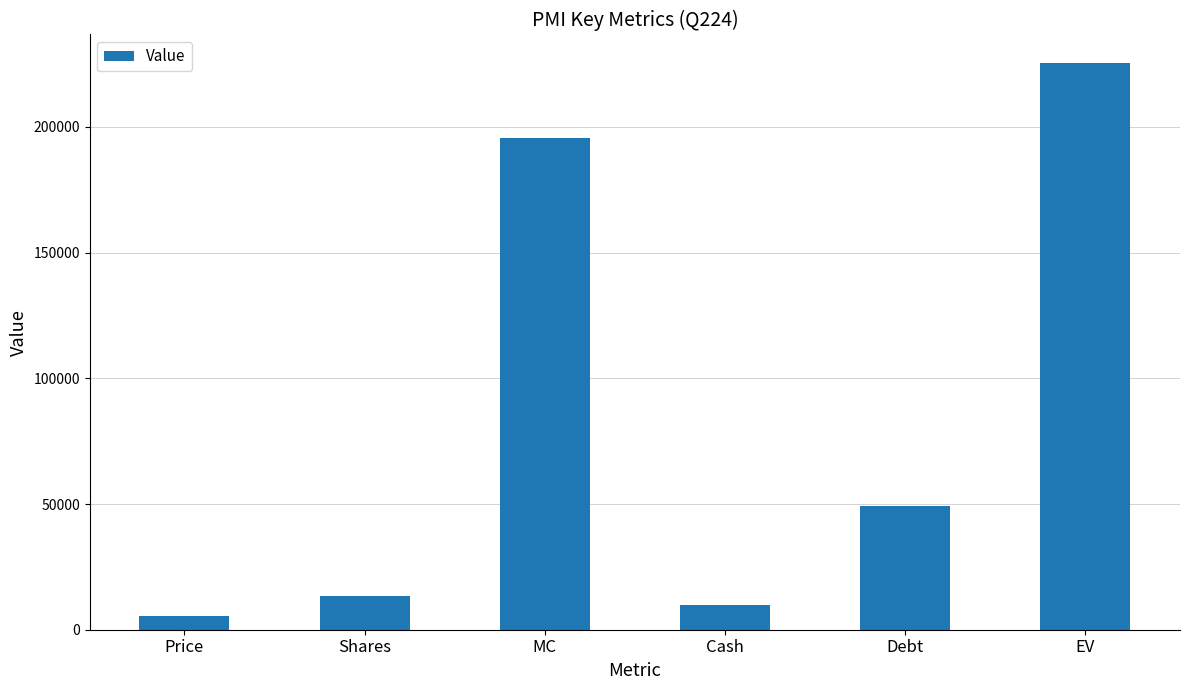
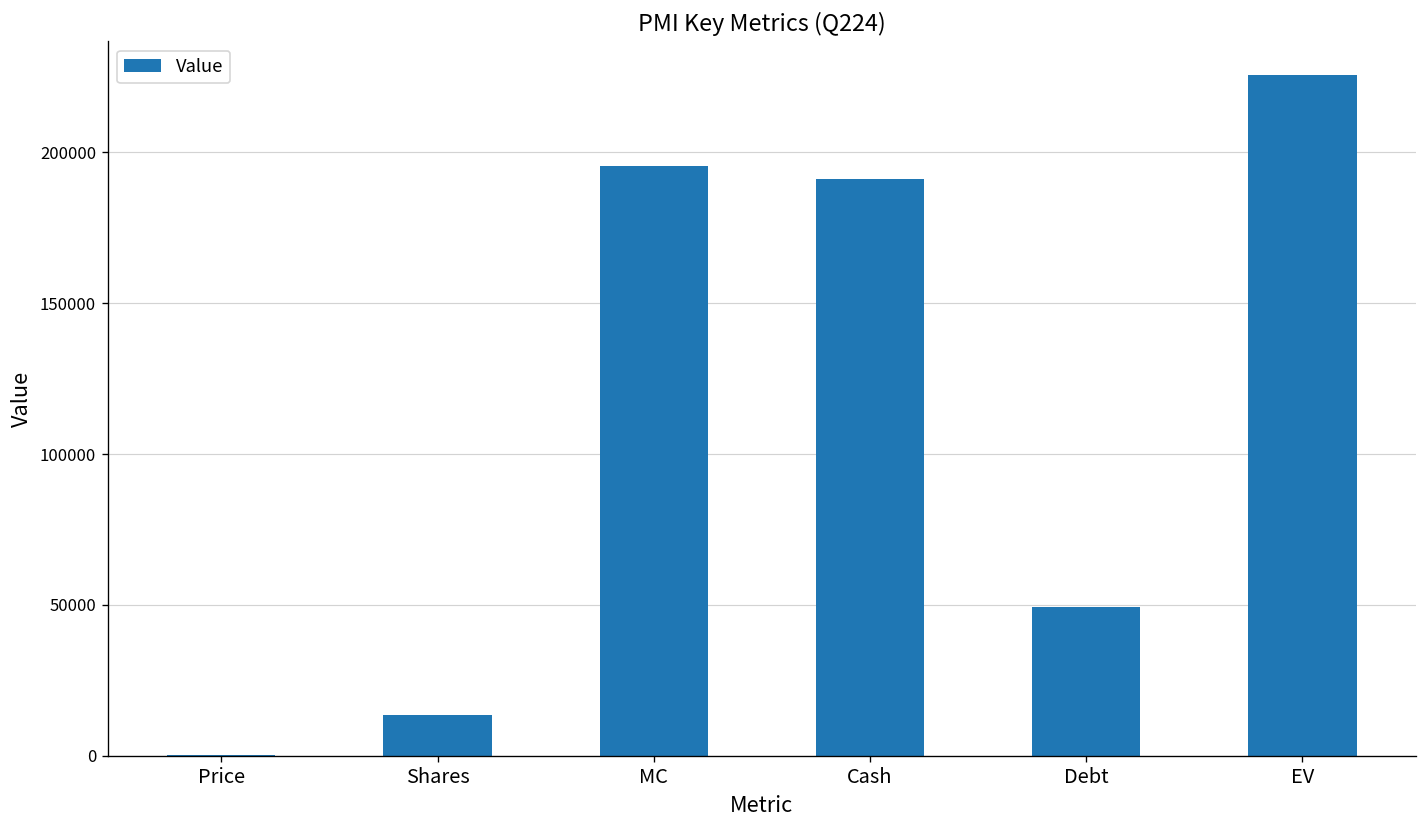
  {
-   "Price": 5000,
+   "Price": 0,
    "Shares": 14000,
    "MC": 196000,
-   "Cash": 10000,
+   "Cash": 191000,
    "Debt": 49000,
    "EV": 226000
  }
